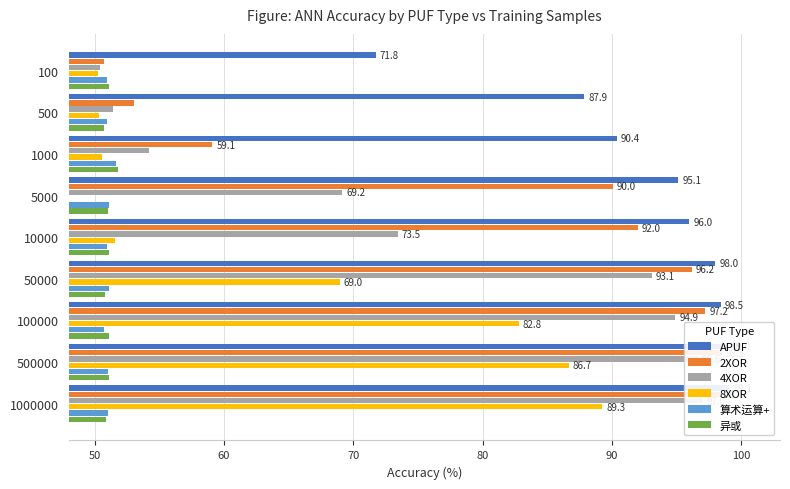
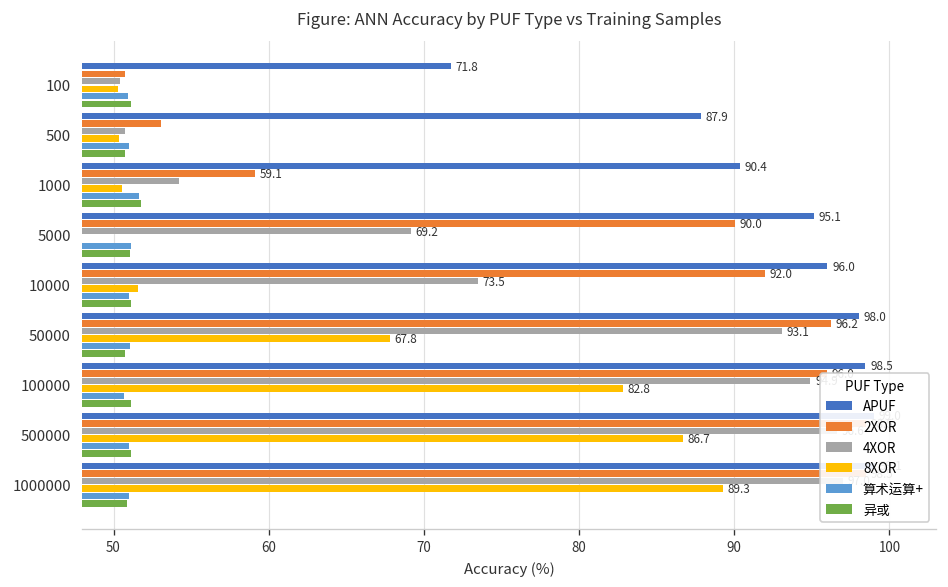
  {
    "2XOR": {
      "1000": 59.1,
      "5000": 90.0,
      "10000": 92.0,
      "50000": 96.2,
-     "100000": 97.2
+     "100000": 96.0
    },
    "4XOR": {
      "100": 50.4,
-     "500": 51.4,
+     "500": 50.8,
      "1000": 54.2
    },
    "8XOR": {
-     "50000": 69.0,
+     "50000": 67.8,
      "100000": 82.8,
      "500000": 86.7,
      "1000000": 89.3
    },
    "异或": {
      "100": 51.1,
      "500": 50.7,
      "1000": 51.8,
      "5000": 51.0,
      "10000": 51.1,
      "50000": 50.8,
      "100000": 51.1,
      "500000": 51.2,
      "1000000": 50.9
    }
  }
